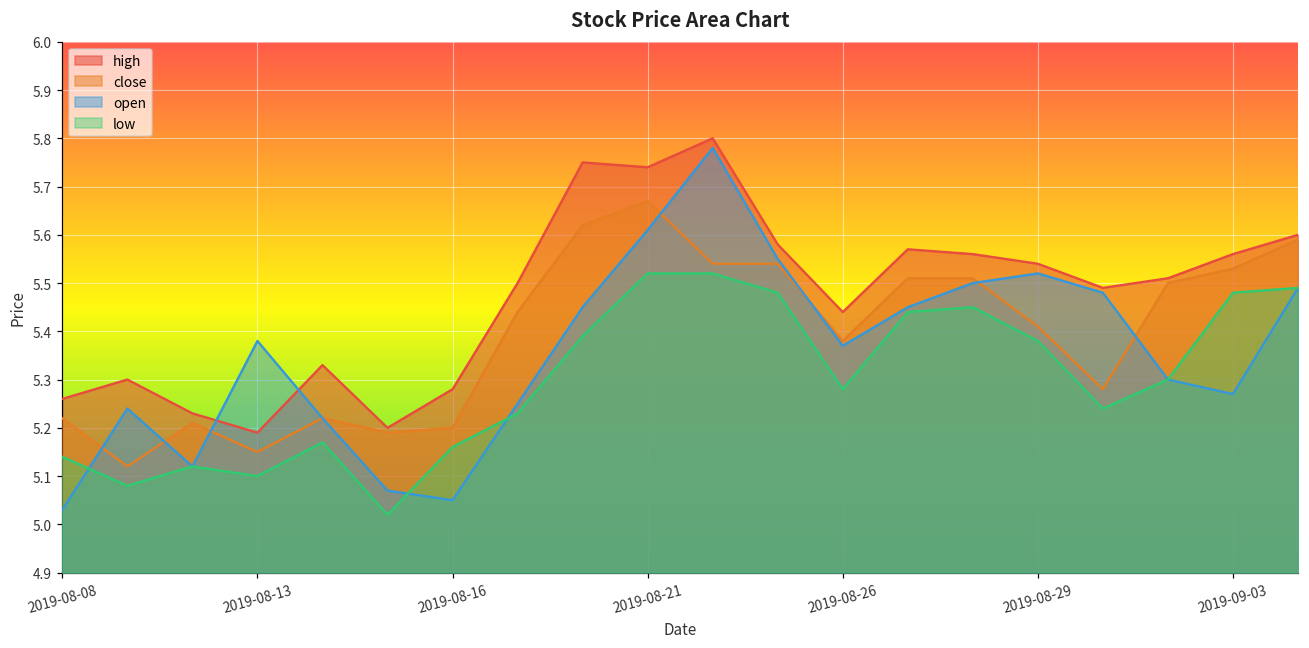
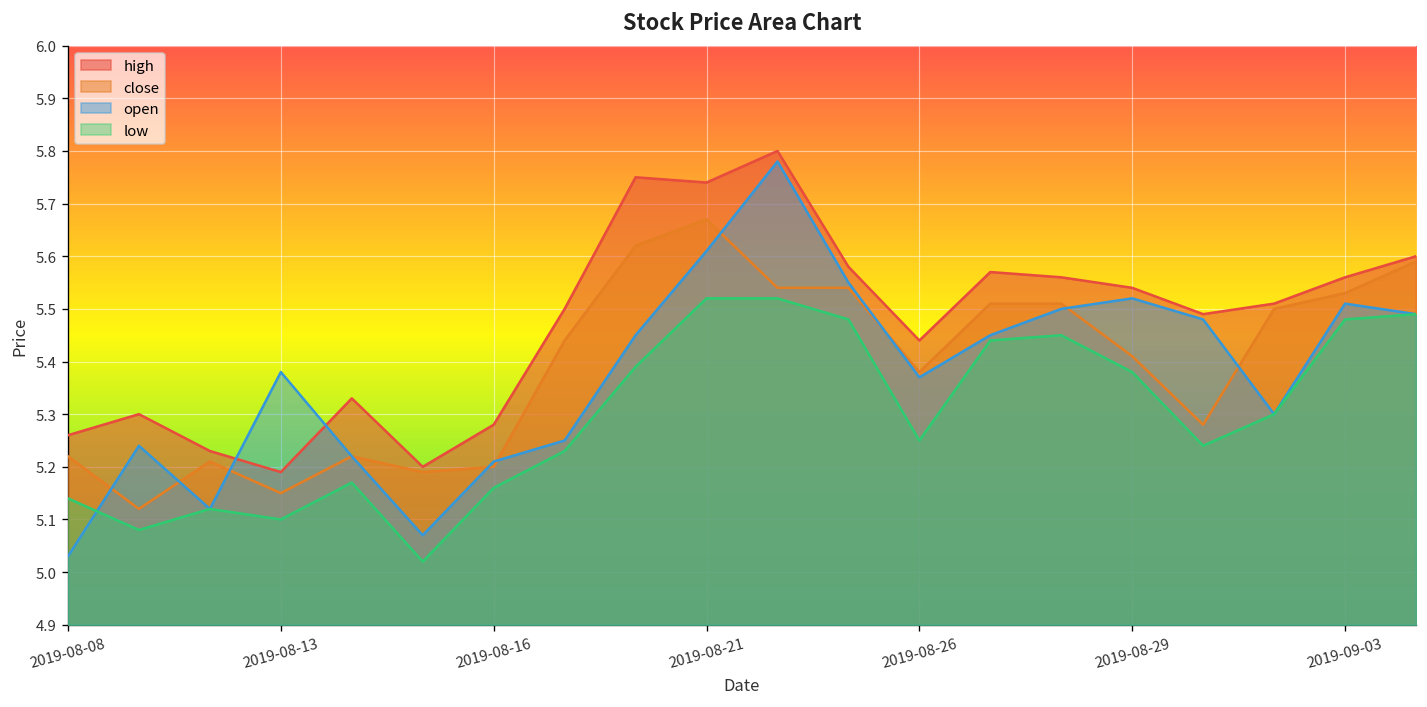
  {
    "open": {
      "2019-08-08": 5.03,
      "2019-08-13": 5.38,
-     "2019-08-16": 5.05,
+     "2019-08-16": 5.21,
      "2019-08-21": 5.61,
      "2019-08-26": 5.37,
      "2019-08-29": 5.52,
-     "2019-09-03": 5.27
+     "2019-09-03": 5.51
    },
    "low": {
      "2019-08-08": 5.14,
      "2019-08-13": 5.10,
      "2019-08-16": 5.16,
      "2019-08-21": 5.52,
-     "2019-08-26": 5.28,
+     "2019-08-26": 5.25,
      "2019-08-29": 5.38,
      "2019-09-03": 5.48
    }
  }
